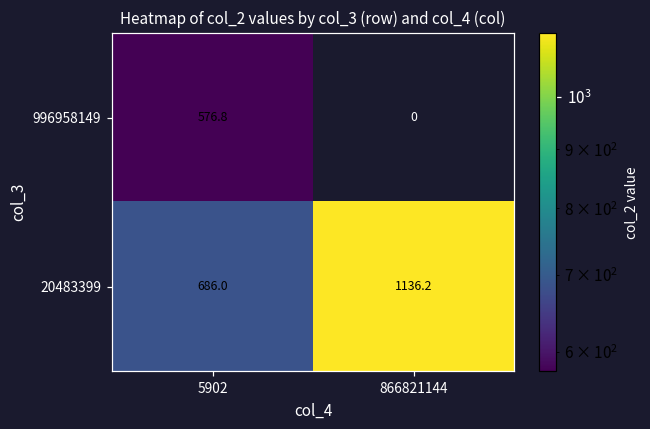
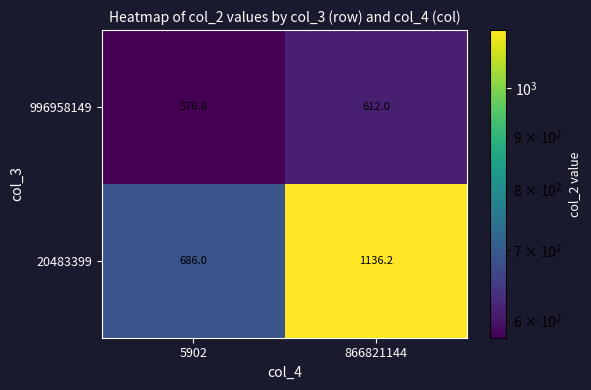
  {
    "996958149": {
      "5902": 576.8,
-     "866821144": 0
+     "866821144": 612.0
    },
    "20483399": {
      "5902": 686.0,
      "866821144": 1136.2
    }
  }
